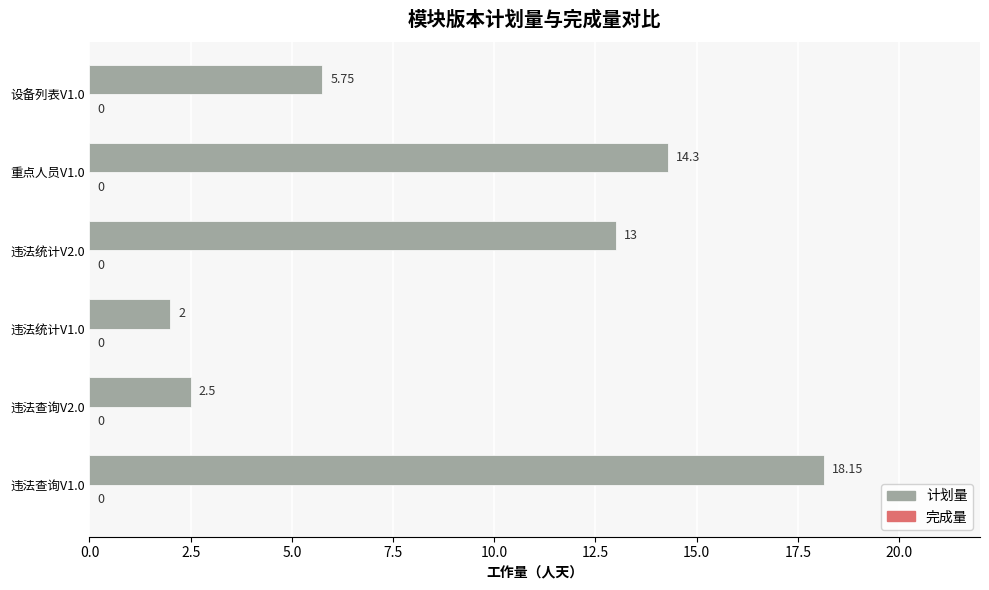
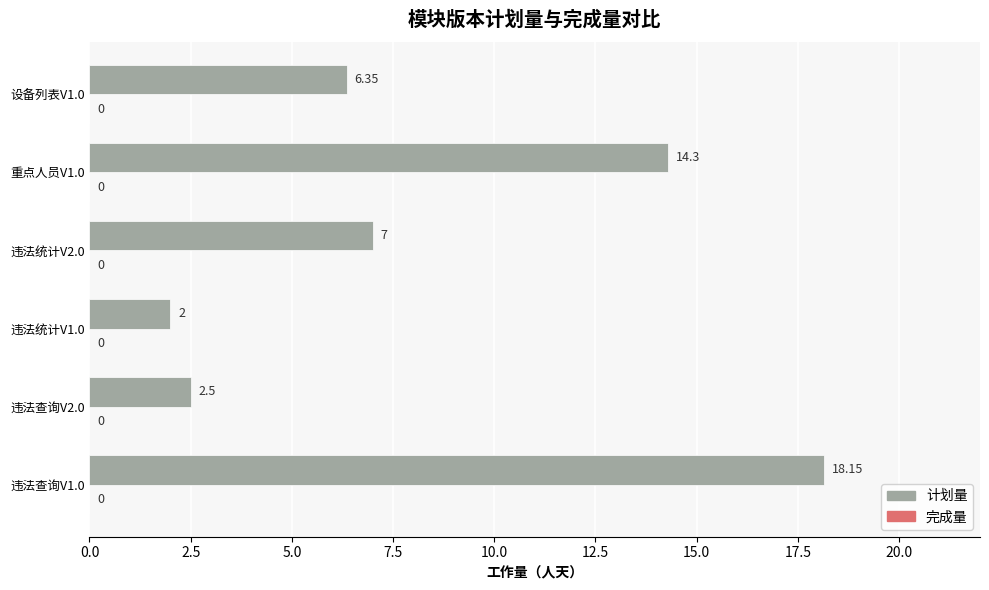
  {
    "计划量": {
-     "设备列表V1.0": 5.75,
+     "设备列表V1.0": 6.35,
      "重点人员V1.0": 14.3,
-     "违法统计V2.0": 13,
+     "违法统计V2.0": 7,
      "违法统计V1.0": 2,
      "违法查询V2.0": 2.5,
      "违法查询V1.0": 18.15
    },
    "完成量": {
      "设备列表V1.0": 0,
      "重点人员V1.0": 0,
      "违法统计V2.0": 0,
      "违法统计V1.0": 0,
      "违法查询V2.0": 0,
      "违法查询V1.0": 0
    }
  }
